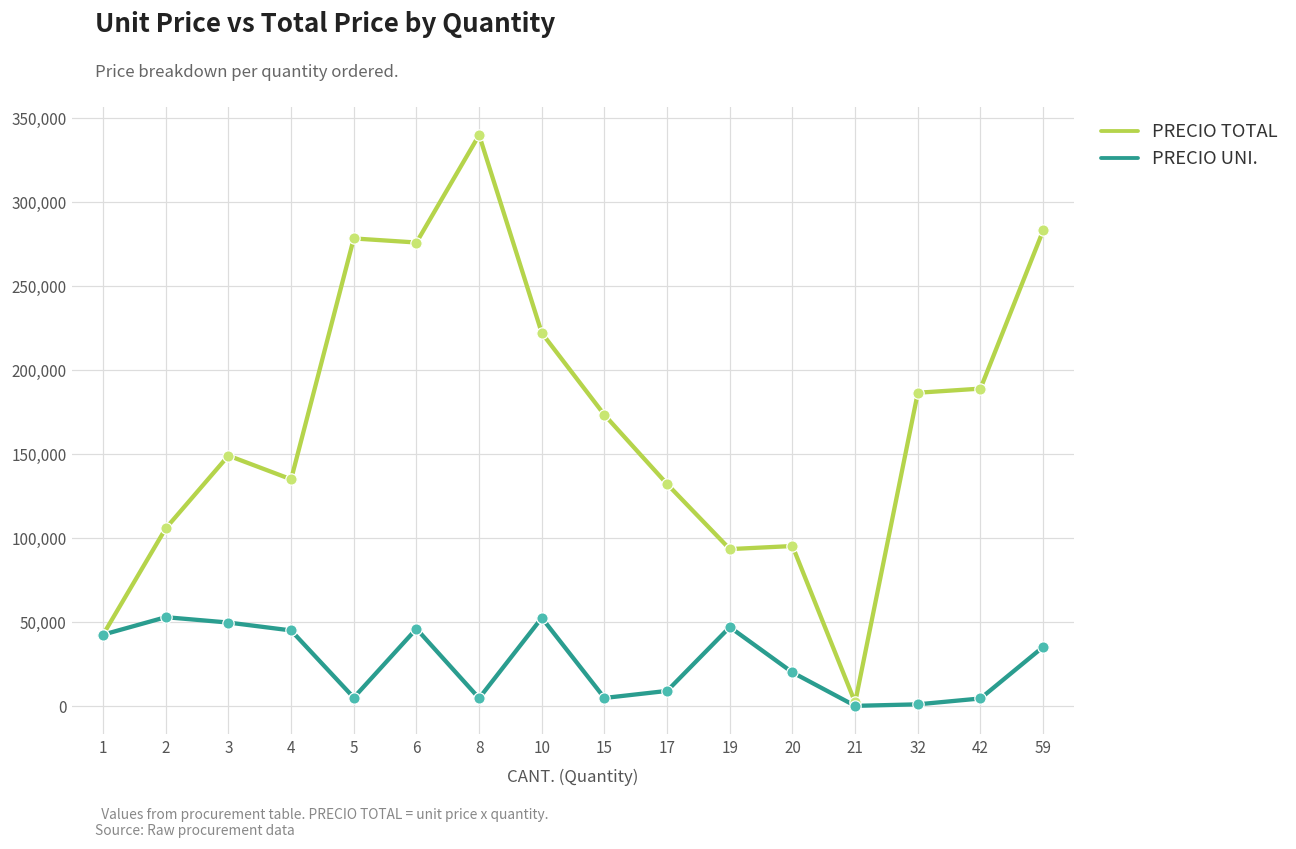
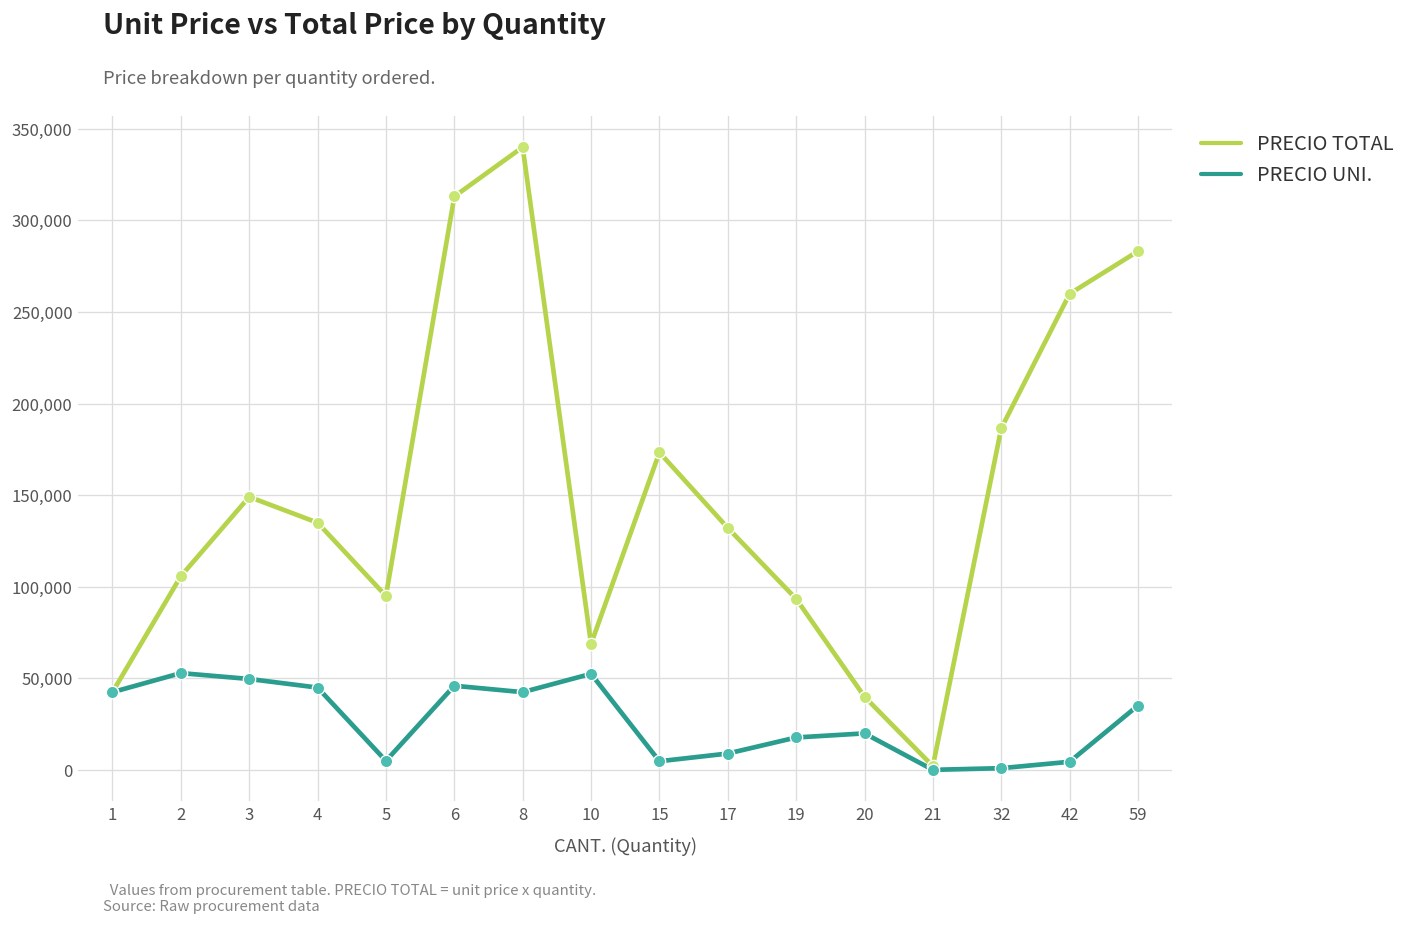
  {
    "PRECIO TOTAL": {
      "2": "106,000",
      "3": "149,000",
      "4": "135,000",
-     "5": "278,000",
-     "6": "276,000",
+     "5": "95,000",
+     "6": "313,000",
      "8": "340,000",
-     "10": "222,000",
+     "10": "69,000",
      "15": "173,000",
      "17": "132,000",
      "19": "93,000",
-     "20": "95,000",
+     "20": "40,000",
      "21": "2,000",
      "32": "187,000",
-     "42": "189,000",
+     "42": "260,000",
      "59": "283,000"
    },
    "PRECIO UNI.": {
      "2": "53,000",
      "3": "50,000",
      "4": "45,000",
      "5": "5,000",
      "6": "46,000",
-     "8": "5,000",
+     "8": "43,000",
      "10": "53,000",
      "15": "5,000",
      "17": "9,000",
-     "19": "47,000",
+     "19": "18,000",
      "20": "20,000",
      "21": "0",
      "32": "1,000",
      "42": "5,000",
      "59": "35,000"
    }
  }
